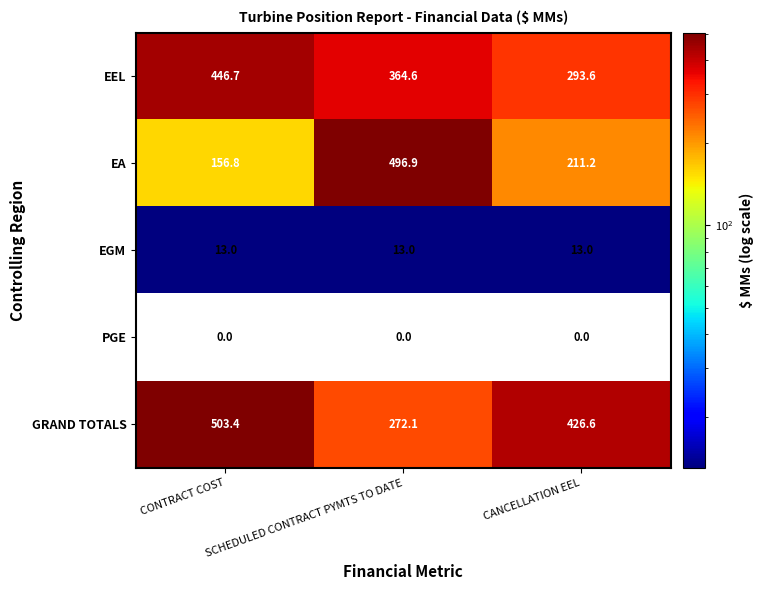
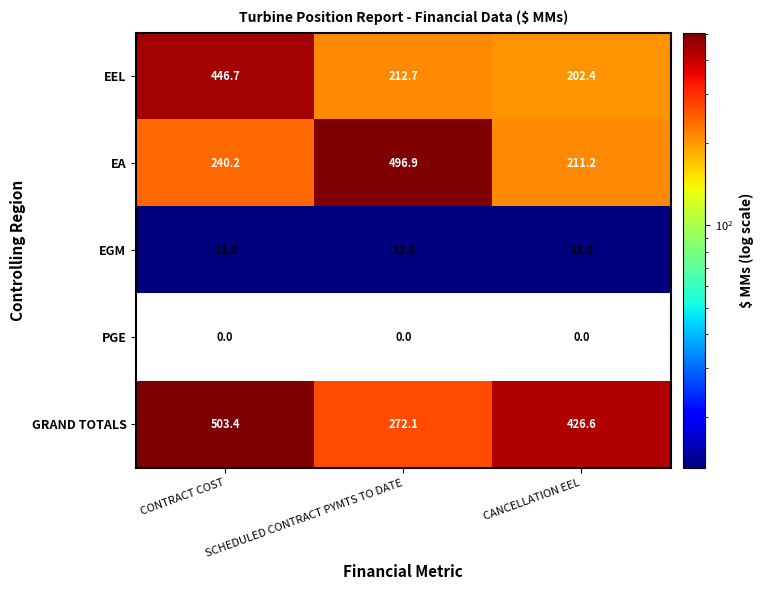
  {
    "EEL": {
      "CONTRACT COST": 446.7,
-     "SCHEDULED CONTRACT PYMTS TO DATE": 364.6,
-     "CANCELLATION EEL": 293.6
+     "SCHEDULED CONTRACT PYMTS TO DATE": 212.7,
+     "CANCELLATION EEL": 202.4
    },
    "EA": {
-     "CONTRACT COST": 156.8,
+     "CONTRACT COST": 240.2,
      "SCHEDULED CONTRACT PYMTS TO DATE": 496.9,
      "CANCELLATION EEL": 211.2
    },
    "EGM": {
      "CONTRACT COST": 13.0,
      "SCHEDULED CONTRACT PYMTS TO DATE": 13.0,
      "CANCELLATION EEL": 13.0
    },
    "PGE": {
      "CONTRACT COST": 0.0,
      "SCHEDULED CONTRACT PYMTS TO DATE": 0.0,
      "CANCELLATION EEL": 0.0
    },
    "GRAND TOTALS": {
      "CONTRACT COST": 503.4,
      "SCHEDULED CONTRACT PYMTS TO DATE": 272.1,
      "CANCELLATION EEL": 426.6
    }
  }
